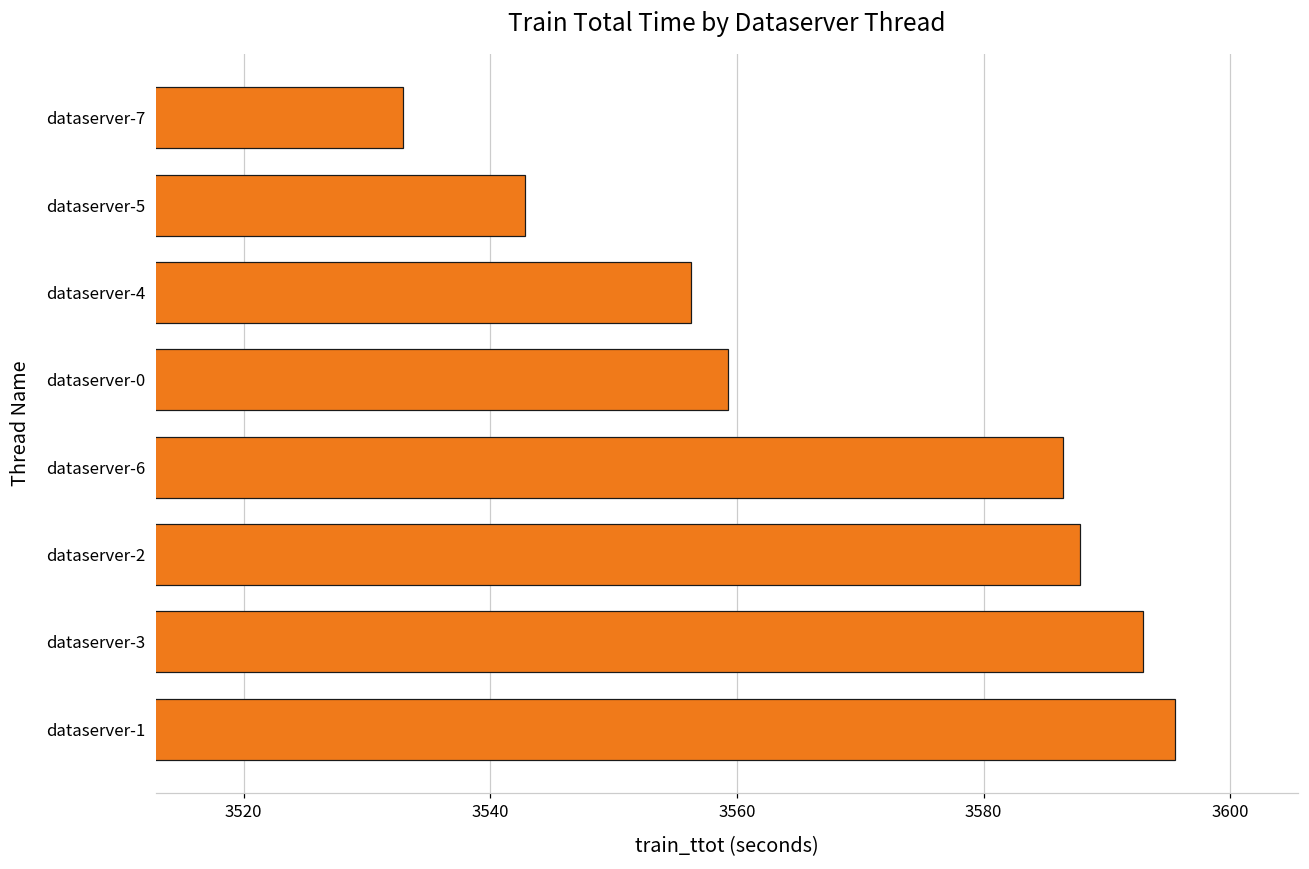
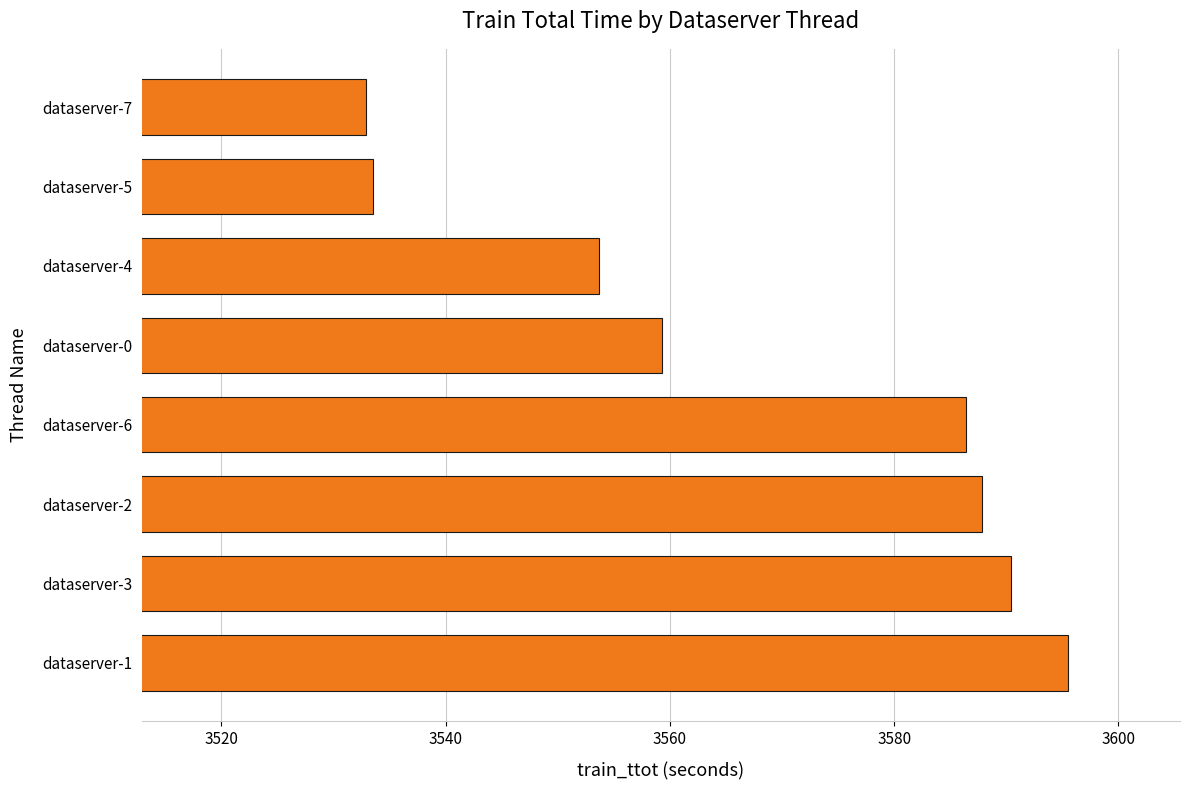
  {
    "dataserver-7": 3532.9,
-   "dataserver-5": 3542.8,
-   "dataserver-4": 3556.3,
+   "dataserver-5": 3533.5,
+   "dataserver-4": 3553.7,
    "dataserver-0": 3559.2,
    "dataserver-6": 3586.4,
    "dataserver-2": 3587.8,
-   "dataserver-3": 3593.0,
+   "dataserver-3": 3590.4,
    "dataserver-1": 3595.5
  }
